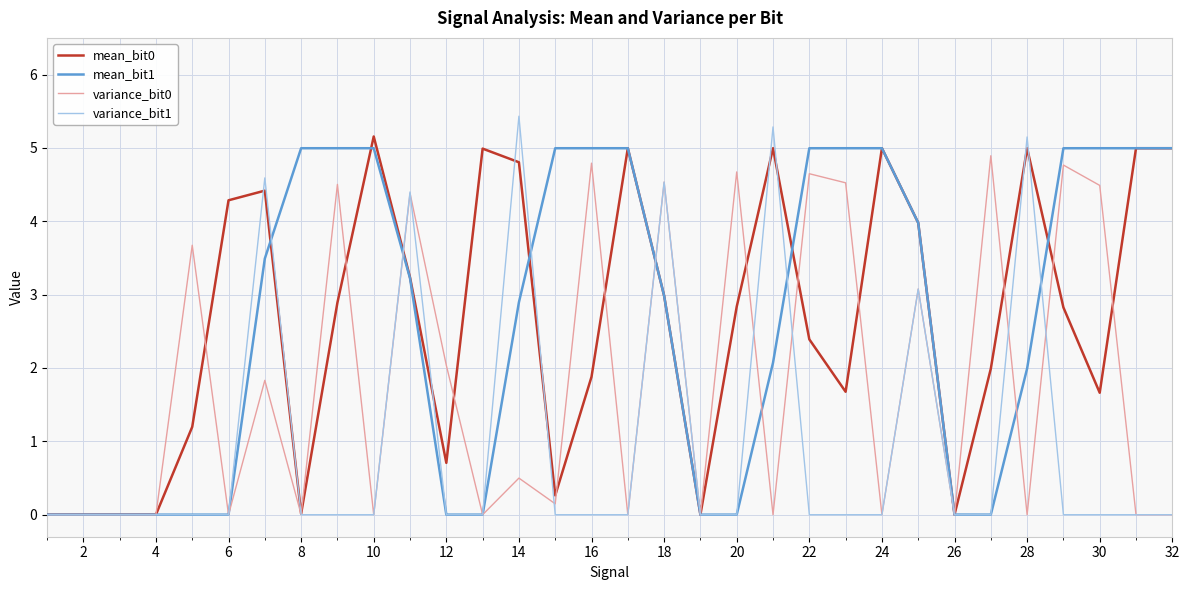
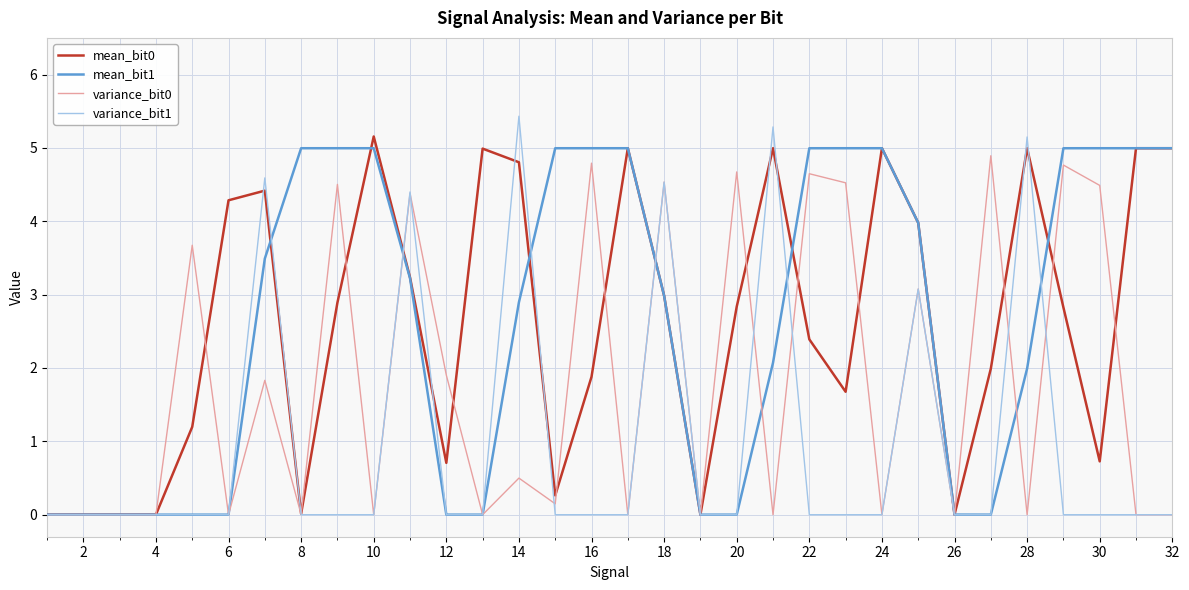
  {
    "mean_bit0": {
      "6": 4.3,
      "10": 5.2,
      "12": 0.7,
      "14": 4.8,
      "16": 1.9,
      "20": 2.8,
      "22": 2.4,
      "28": 5.0,
-     "30": 1.7
+     "30": 0.7
    },
    "mean_bit1": {
      "8": 5.0,
      "10": 5.0,
      "14": 2.9,
      "16": 5.0,
      "22": 5.0,
      "28": 2.0,
      "30": 5.0
    },
    "variance_bit0": {
-     "12": 2.0,
+     "12": 1.9,
      "14": 0.5,
      "16": 4.8,
      "20": 4.7,
      "22": 4.6,
      "28": 0.0,
      "30": 4.5
    },
    "variance_bit1": {
      "14": 5.4,
      "16": 0.0,
      "22": 0.0,
      "28": 5.1,
      "30": 0.0
    }
  }
